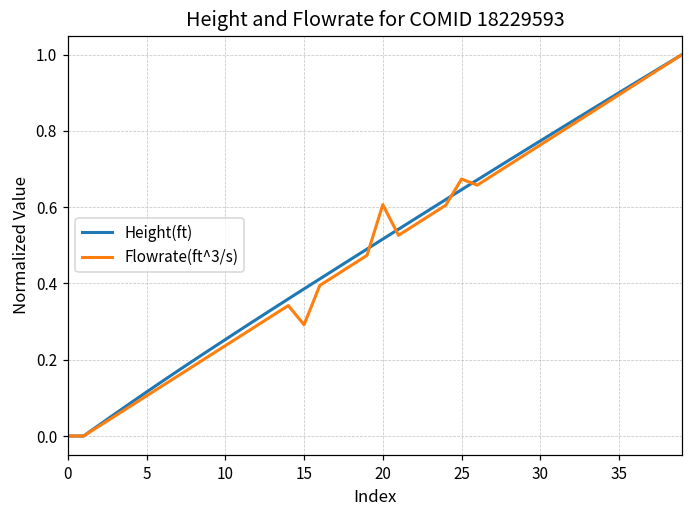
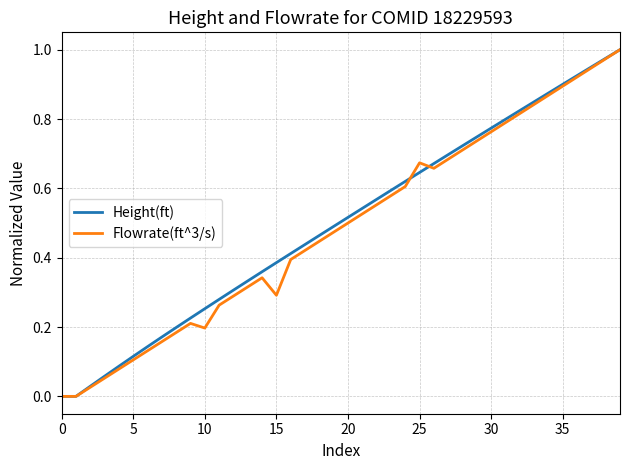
  {
    "Height(ft)": {
      "5": 0.12,
      "10": 0.25,
      "15": 0.39,
      "20": 0.52,
      "25": 0.65,
      "30": 0.77
    },
    "Flowrate(ft^3/s)": {
      "5": 0.11,
-     "10": 0.24,
+     "10": 0.20,
      "15": 0.29,
-     "20": 0.61,
+     "20": 0.50,
      "25": 0.67,
      "30": 0.76
    }
  }
